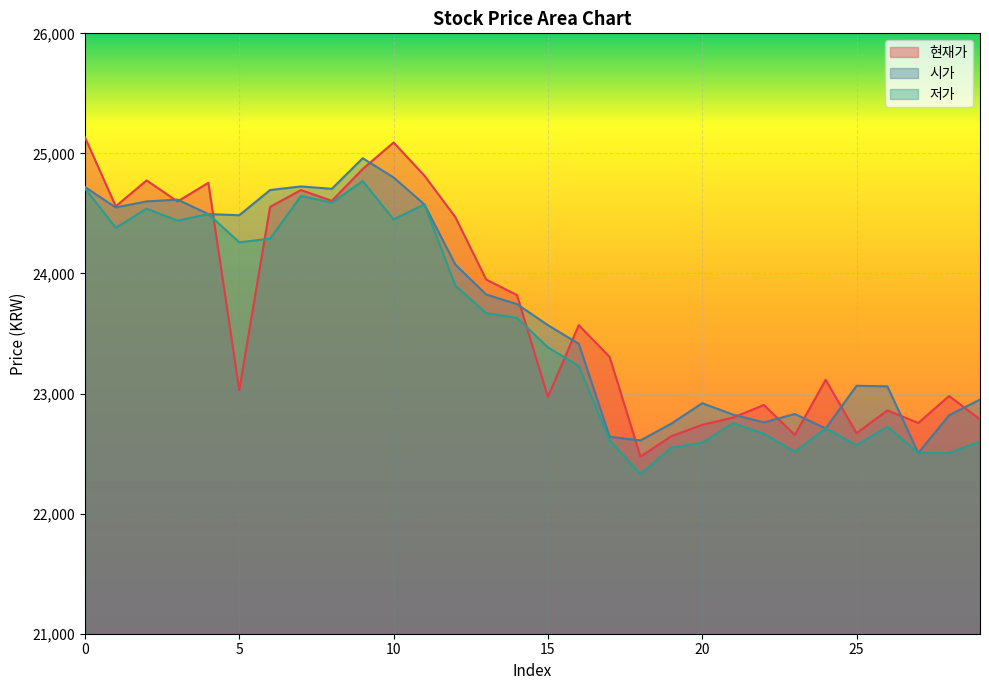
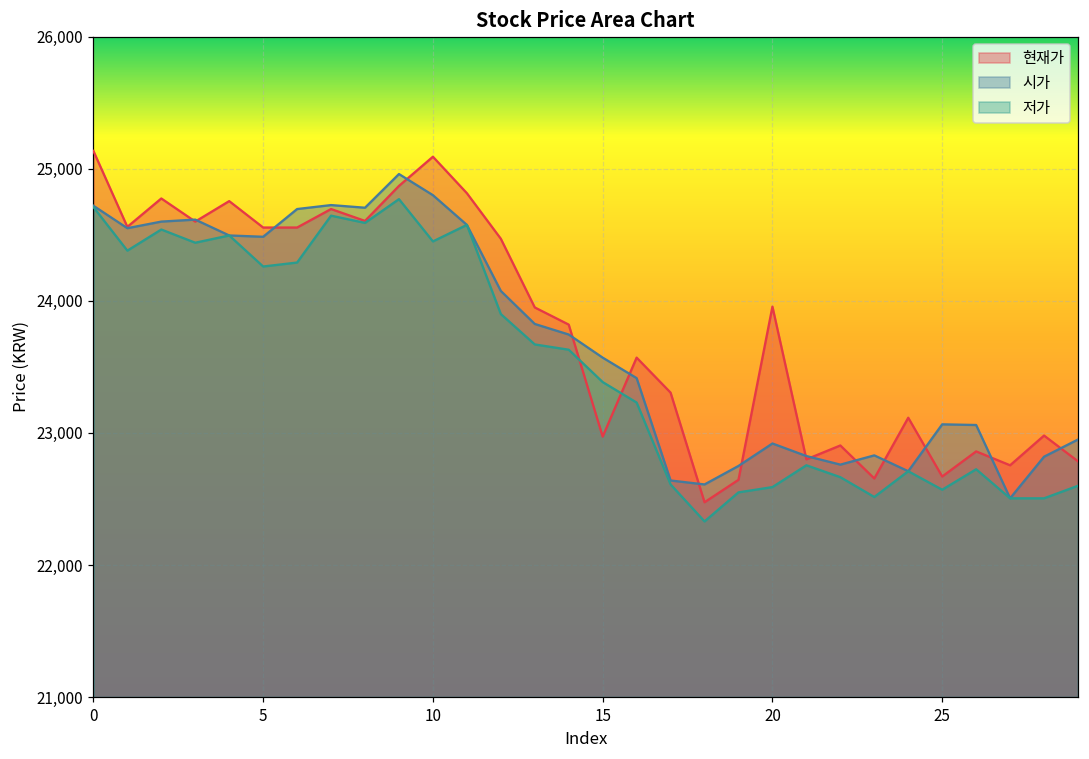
  {
    "현재가": {
      "0": "25,140",
-     "5": "23,030",
+     "5": "24,560",
      "10": "25,090",
      "15": "22,970",
-     "20": "22,740",
+     "20": "23,960",
      "25": "22,670"
    }
  }
